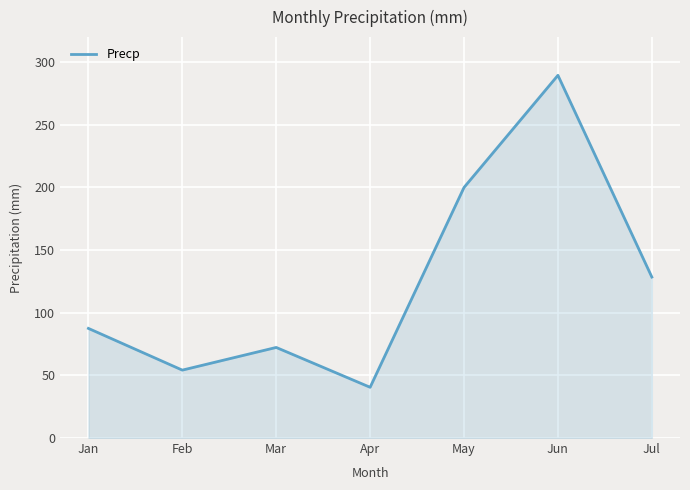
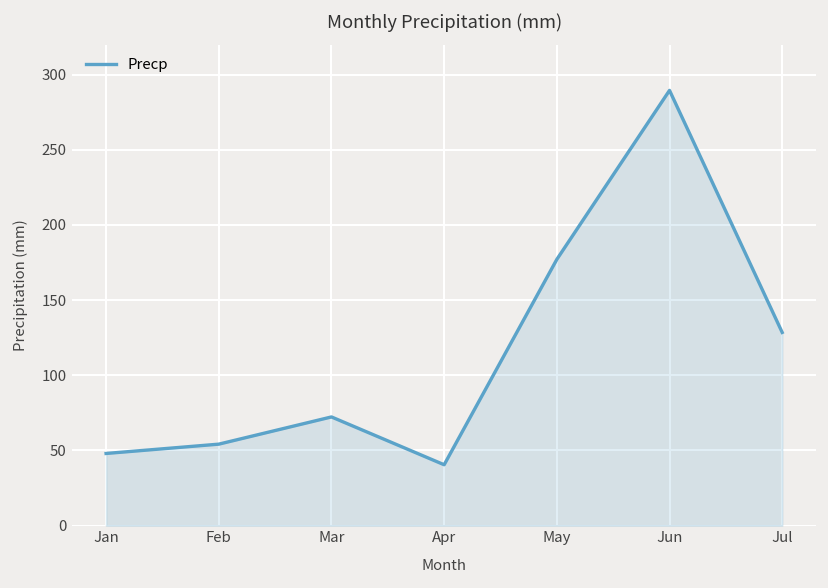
  {
-   "Jan": 88,
+   "Jan": 48,
    "Feb": 54,
    "Mar": 72,
    "Apr": 41,
-   "May": 200,
+   "May": 177,
    "Jun": 290,
    "Jul": 129
  }
